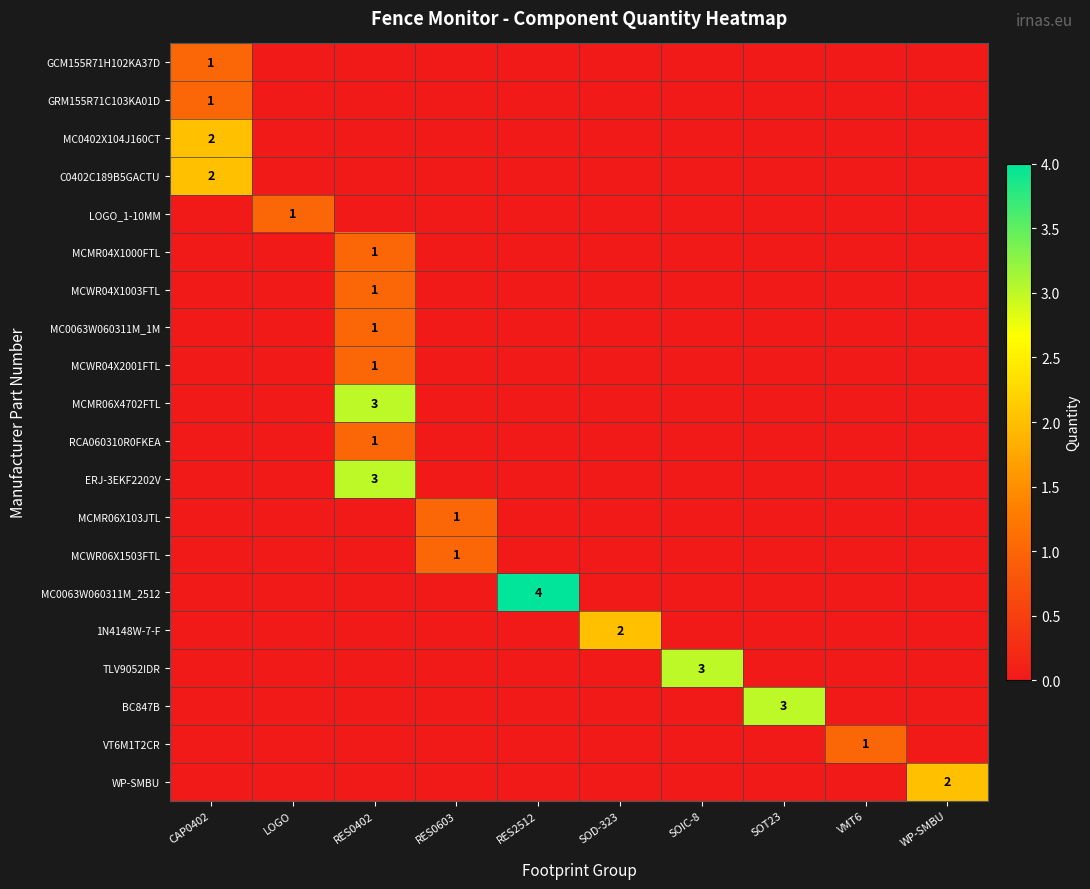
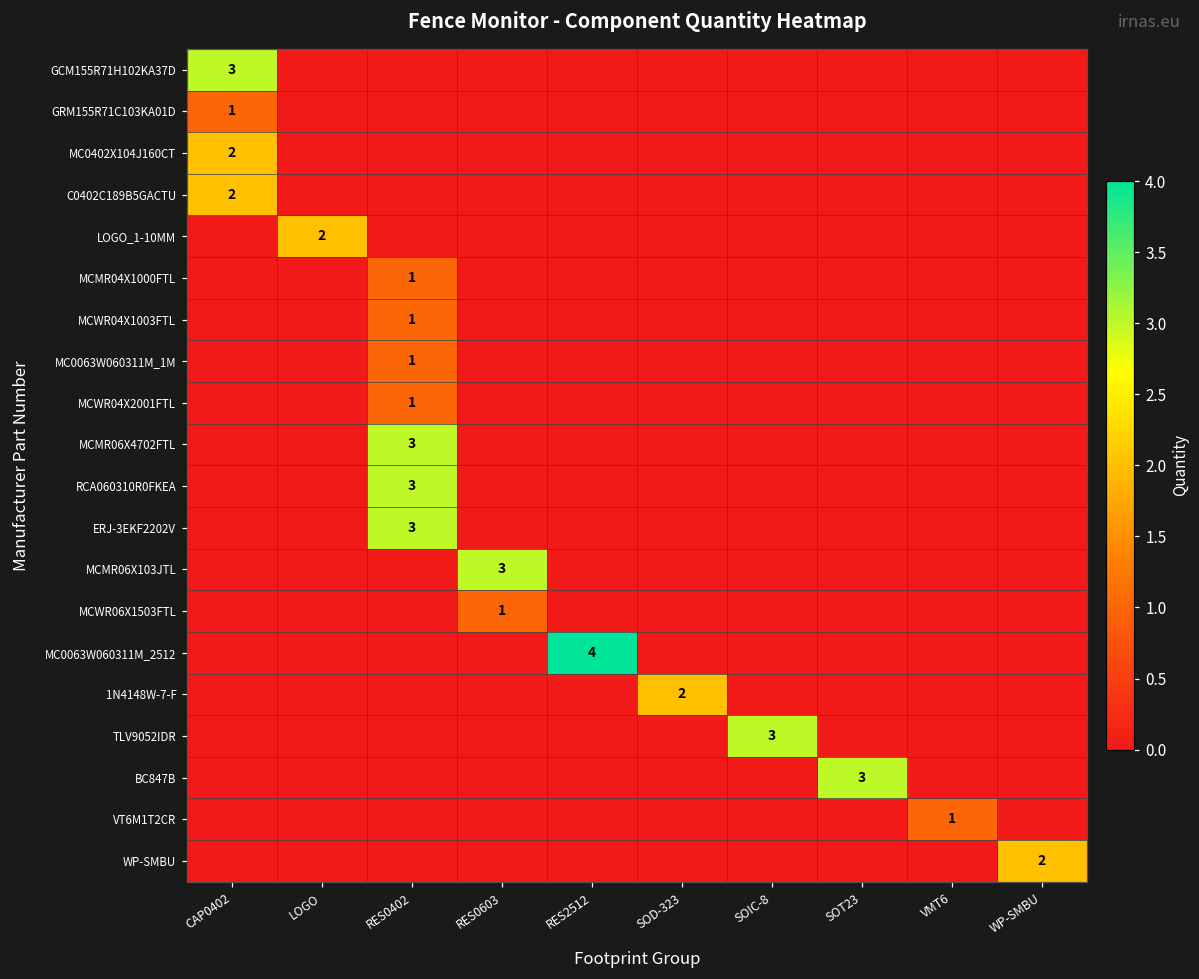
  {
    "GCM155R71H102KA37D": {
-     "CAP0402": 1
+     "CAP0402": 3
    },
    "GRM155R71C103KA01D": {
      "CAP0402": 1
    },
    "MC0402X104J160CT": {
      "CAP0402": 2
    },
    "C0402C189B5GACTU": {
      "CAP0402": 2
    },
    "LOGO_1-10MM": {
-     "LOGO": 1
+     "LOGO": 2
    },
    "MCMR04X1000FTL": {
      "RES0402": 1
    },
    "MCWR04X1003FTL": {
      "RES0402": 1
    },
    "MC0063W060311M_1M": {
      "RES0402": 1
    },
    "MCWR04X2001FTL": {
      "RES0402": 1
    },
    "MCMR06X4702FTL": {
      "RES0402": 3
    },
    "RCA060310R0FKEA": {
-     "RES0402": 1
+     "RES0402": 3
    },
    "ERJ-3EKF2202V": {
      "RES0402": 3
    },
    "MCMR06X103JTL": {
-     "RES0603": 1
+     "RES0603": 3
    },
    "MCWR06X1503FTL": {
      "RES0603": 1
    },
    "MC0063W060311M_2512": {
      "RES2512": 4
    },
    "1N4148W-7-F": {
      "SOD-323": 2
    },
    "TLV9052IDR": {
      "SOIC-8": 3
    },
    "BC847B": {
      "SOT23": 3
    },
    "VT6M1T2CR": {
      "VMT6": 1
    },
    "WP-SMBU": {
      "WP-SMBU": 2
    }
  }
